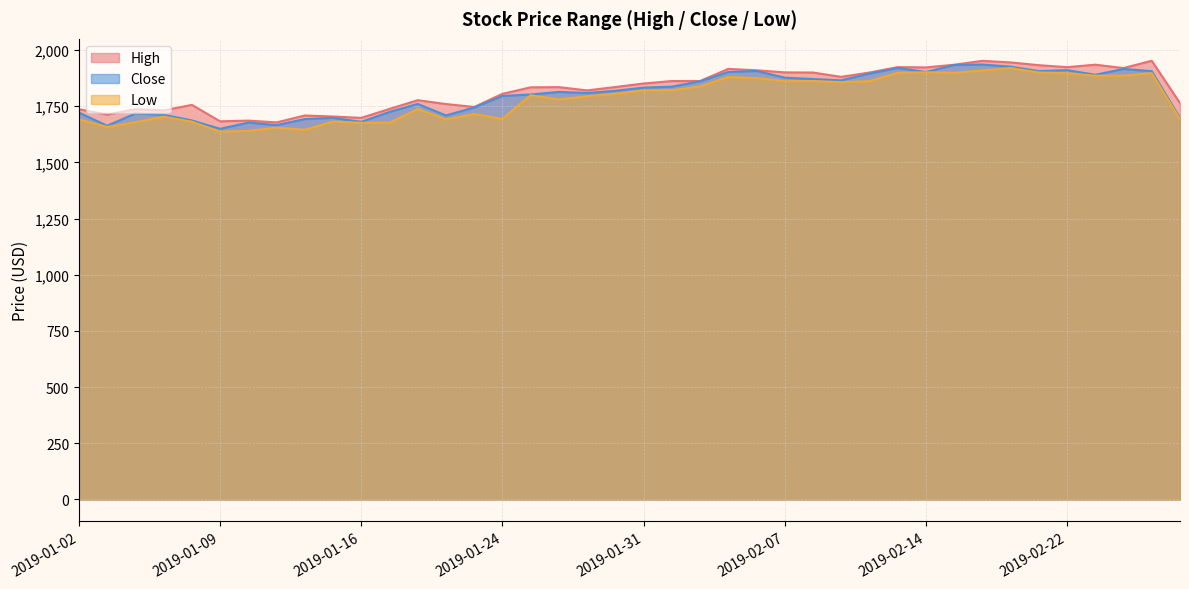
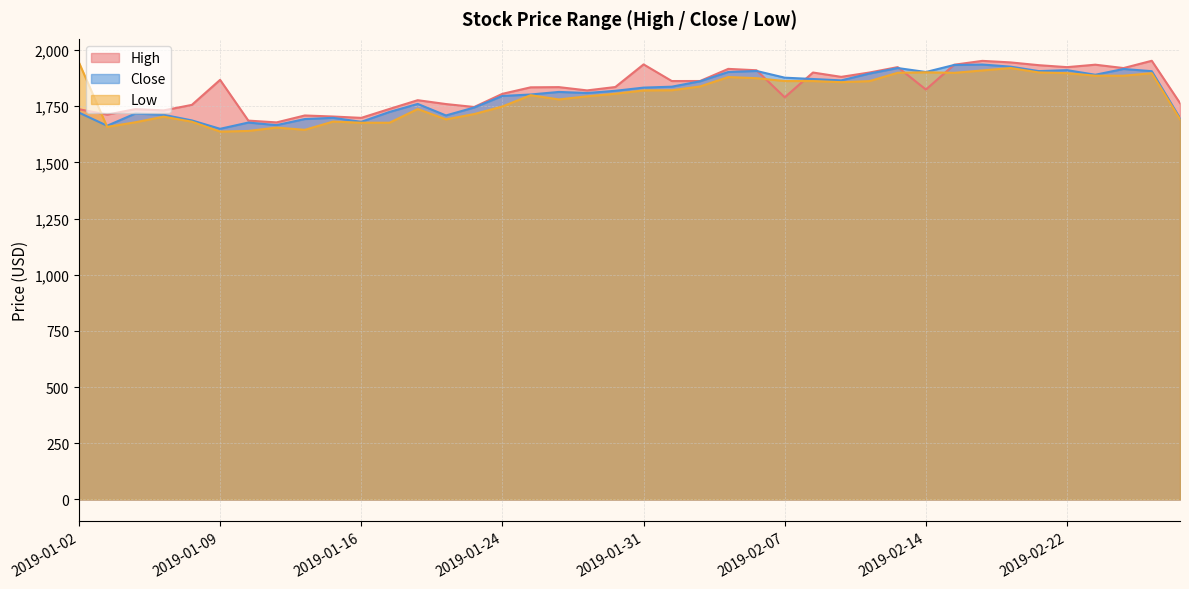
  {
    "High": {
      "2019-01-02": "1,740",
-     "2019-01-09": "1,680",
+     "2019-01-09": "1,870",
      "2019-01-16": "1,700",
-     "2019-01-31": "1,850",
-     "2019-02-07": "1,900",
-     "2019-02-14": "1,920",
+     "2019-01-31": "1,940",
+     "2019-02-07": "1,790",
+     "2019-02-14": "1,820",
      "2019-02-22": "1,920"
    },
    "Close": {
      "2019-01-02": "1,720",
      "2019-01-09": "1,650",
      "2019-01-31": "1,830",
      "2019-02-07": "1,880",
      "2019-02-22": "1,910"
    },
    "Low": {
-     "2019-01-02": "1,690",
+     "2019-01-02": "1,940",
      "2019-01-09": "1,640",
-     "2019-01-24": "1,690",
+     "2019-01-24": "1,750",
      "2019-01-31": "1,820",
      "2019-02-07": "1,860",
      "2019-02-22": "1,900"
    }
  }
